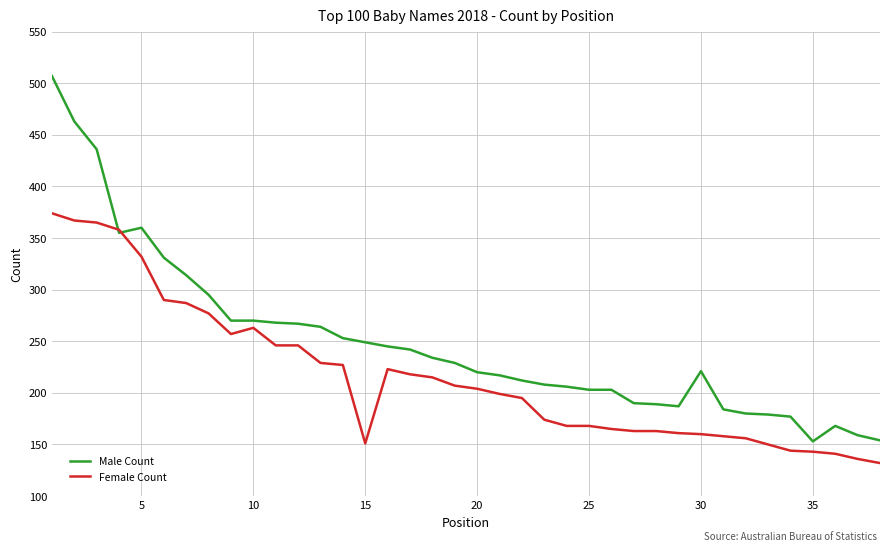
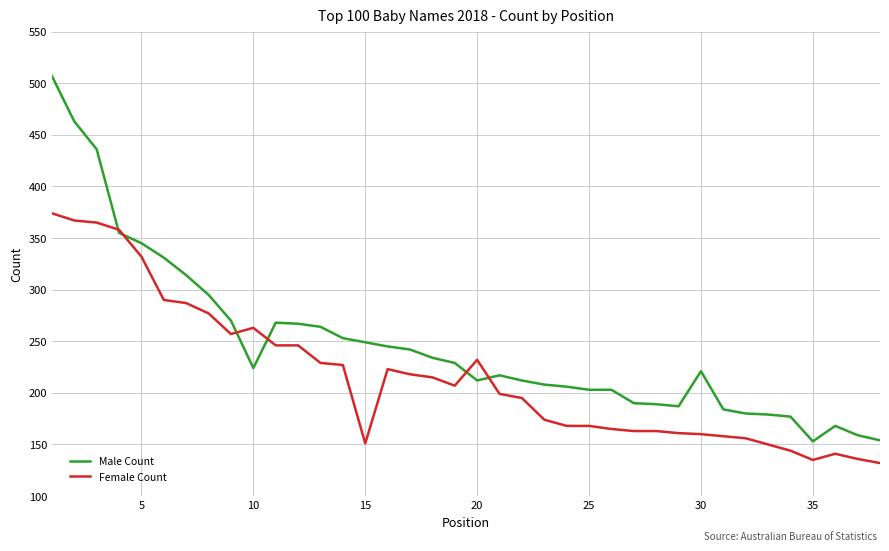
  {
    "Male Count": {
-     "5": 360,
-     "10": 270,
+     "5": 345,
+     "10": 224,
      "15": 249,
-     "20": 220,
+     "20": 212,
      "25": 203,
      "30": 221,
      "35": 153
    },
    "Female Count": {
      "5": 332,
      "10": 263,
      "15": 151,
-     "20": 204,
+     "20": 232,
      "25": 168,
      "30": 160,
-     "35": 143
+     "35": 135
    }
  }
